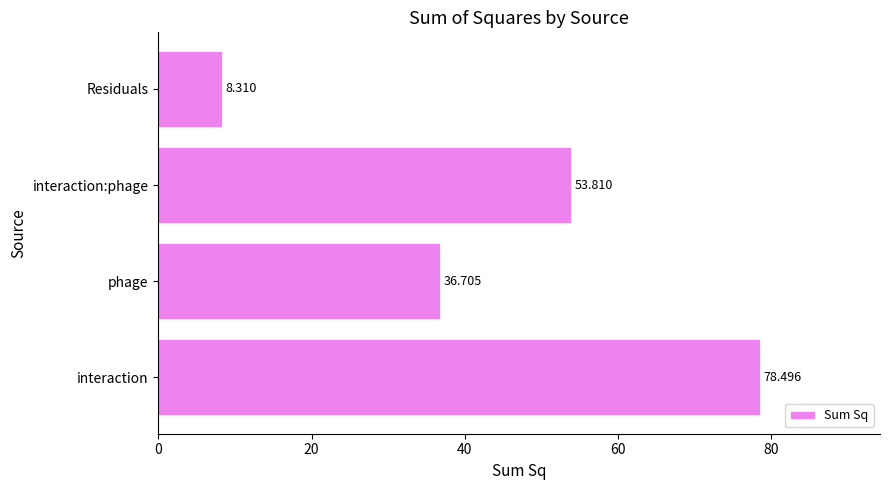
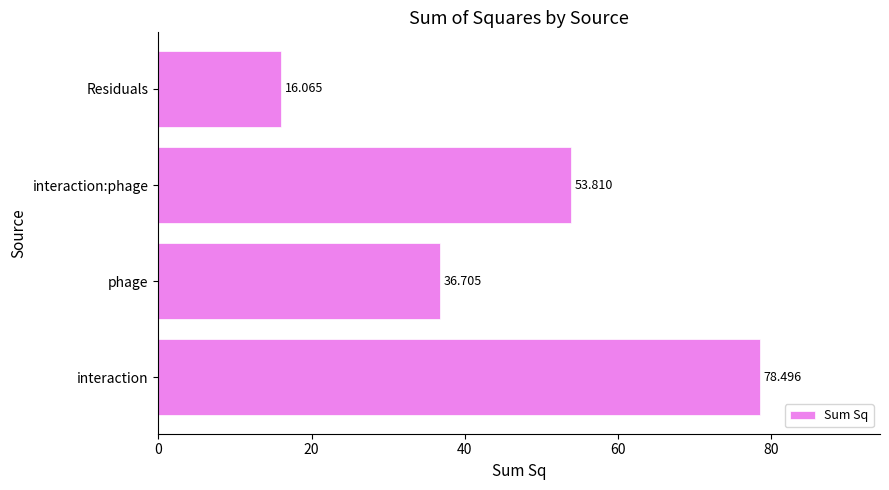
  {
-   "Residuals": 8.310,
+   "Residuals": 16.065,
    "interaction:phage": 53.810,
    "phage": 36.705,
    "interaction": 78.496
  }
